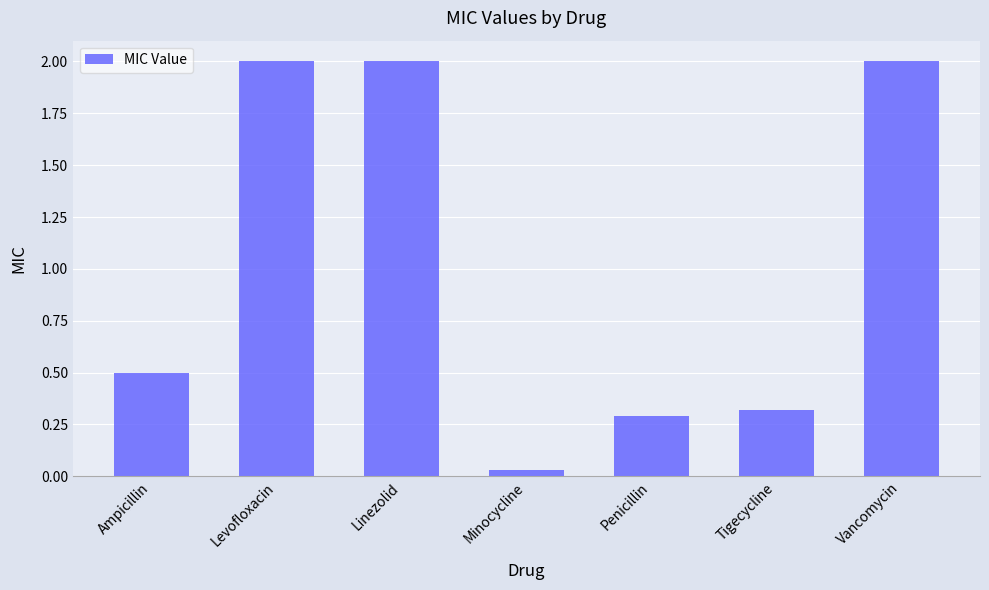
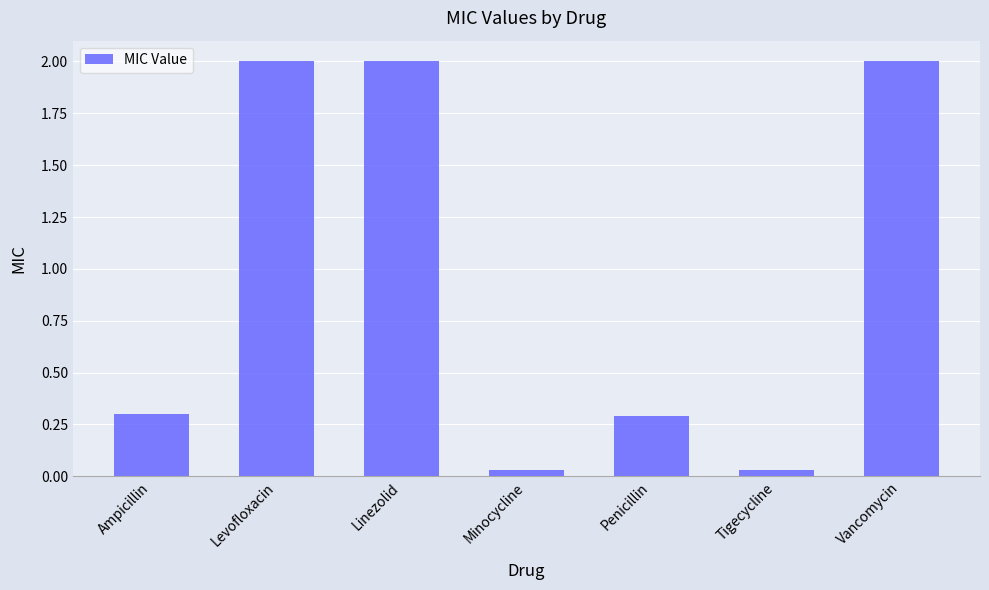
  {
-   "Ampicillin": 0.5,
+   "Ampicillin": 0.3,
    "Levofloxacin": 2.00,
    "Linezolid": 2.00,
    "Minocycline": 0.03,
    "Penicillin": 0.29,
-   "Tigecycline": 0.32,
+   "Tigecycline": 0.03,
    "Vancomycin": 2.00
  }
